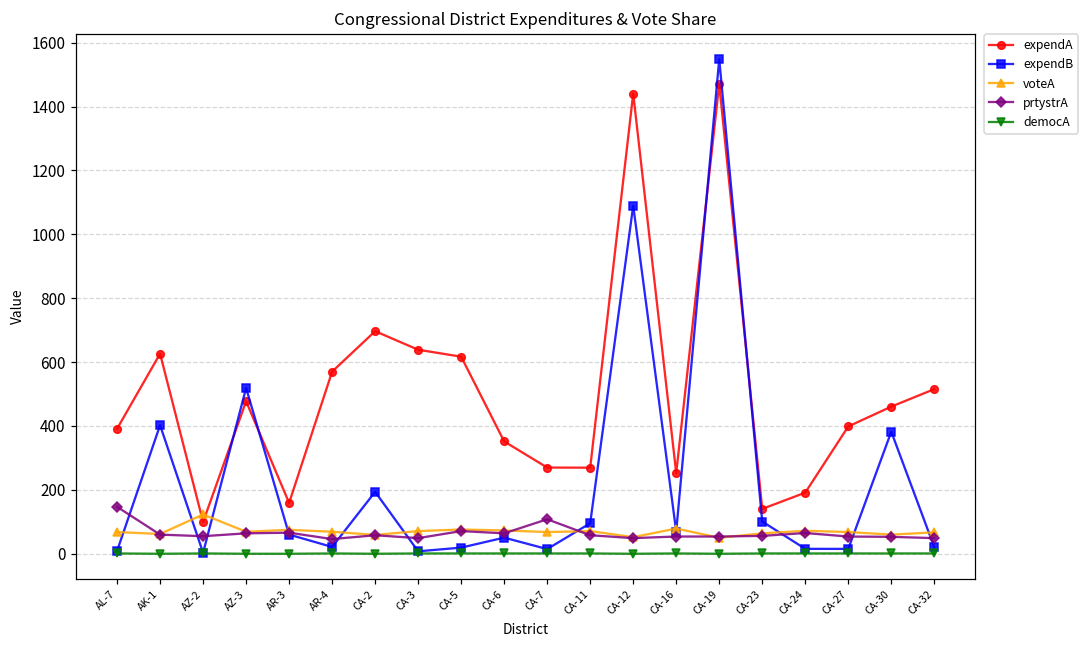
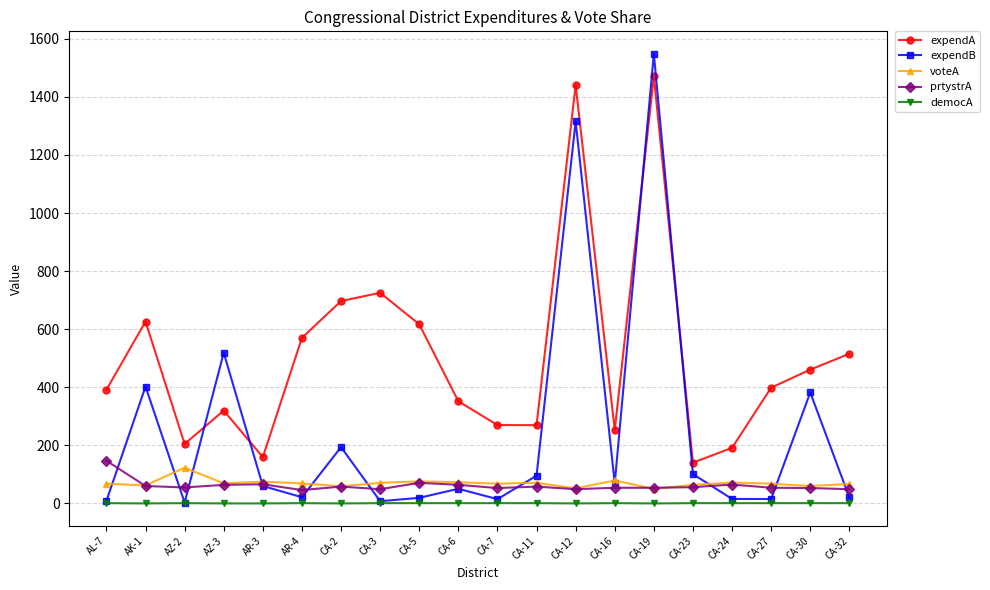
  {
    "expendA": {
      "AL-7": 390,
      "AK-1": 630,
-     "AZ-2": 100,
-     "AZ-3": 480,
+     "AZ-2": 200,
+     "AZ-3": 320,
      "AR-3": 160,
      "AR-4": 570,
      "CA-2": 700,
-     "CA-3": 640,
+     "CA-3": 730,
      "CA-5": 620,
      "CA-6": 350,
      "CA-7": 270,
      "CA-11": 270,
      "CA-12": 1440,
      "CA-16": 250,
      "CA-19": 1470,
      "CA-23": 140,
      "CA-24": 190,
      "CA-27": 400,
      "CA-30": 460,
      "CA-32": 520
    },
    "expendB": {
      "AK-1": 400,
      "AZ-3": 520,
      "AR-4": 20,
      "CA-2": 190,
      "CA-5": 20,
      "CA-6": 50,
      "CA-7": 10,
      "CA-11": 100,
-     "CA-12": 1090,
+     "CA-12": 1320,
      "CA-16": 70,
      "CA-19": 1550,
      "CA-23": 100,
      "CA-24": 20,
      "CA-27": 20,
      "CA-30": 380,
      "CA-32": 20
    },
    "voteA": {
      "AL-7": 70,
      "AZ-2": 120,
      "AR-3": 80,
      "AR-4": 70,
      "CA-3": 70,
      "CA-6": 70,
      "CA-7": 70,
      "CA-11": 70,
      "CA-16": 80,
      "CA-27": 70,
      "CA-32": 70
    },
    "prtystrA": {
      "AL-7": 150,
      "AZ-2": 60,
      "AR-4": 50,
      "CA-3": 50,
      "CA-6": 60,
-     "CA-7": 110,
+     "CA-7": 50,
      "CA-11": 60,
      "CA-16": 50,
      "CA-27": 50,
      "CA-32": 50
    },
    "democA": {
      "AK-1": 0,
      "AZ-3": 0,
      "AR-3": 0,
      "AR-4": 0,
      "CA-2": 0,
      "CA-5": 0,
      "CA-6": 0,
      "CA-7": 0,
      "CA-11": 0,
      "CA-12": 0,
      "CA-16": 0,
      "CA-19": 0,
      "CA-23": 0,
      "CA-24": 0,
      "CA-27": 0,
      "CA-30": 0,
      "CA-32": 0
    }
  }
